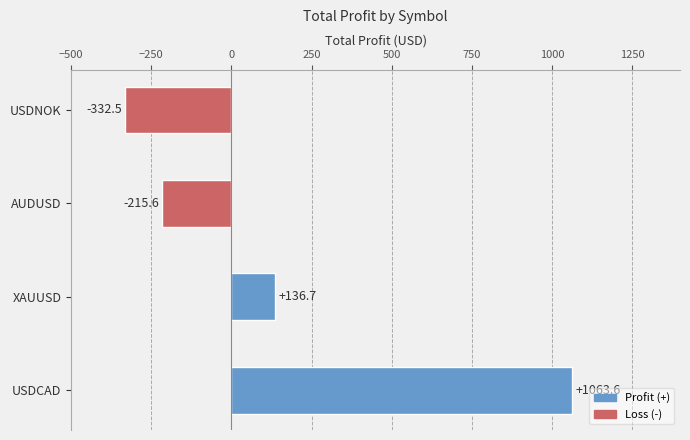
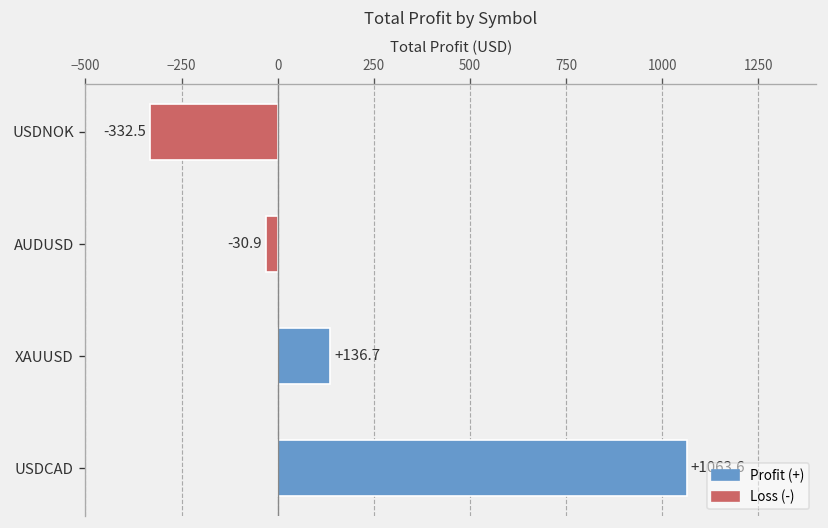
  {
    "USDNOK": "-332.5",
-   "AUDUSD": "-215.6",
+   "AUDUSD": "-30.9",
    "XAUUSD": "+136.7"
  }
